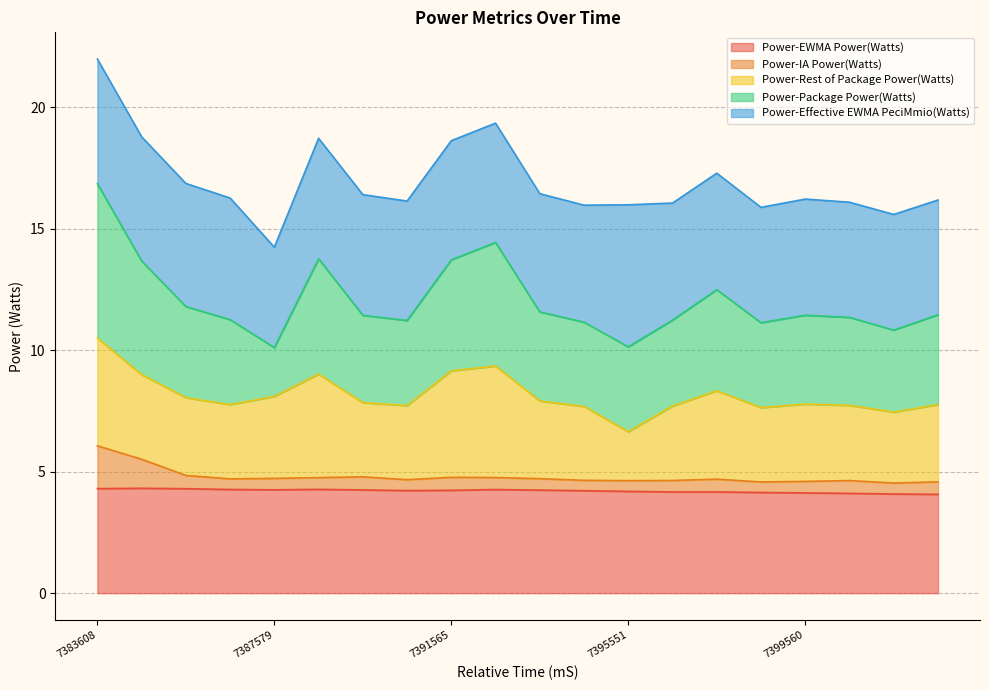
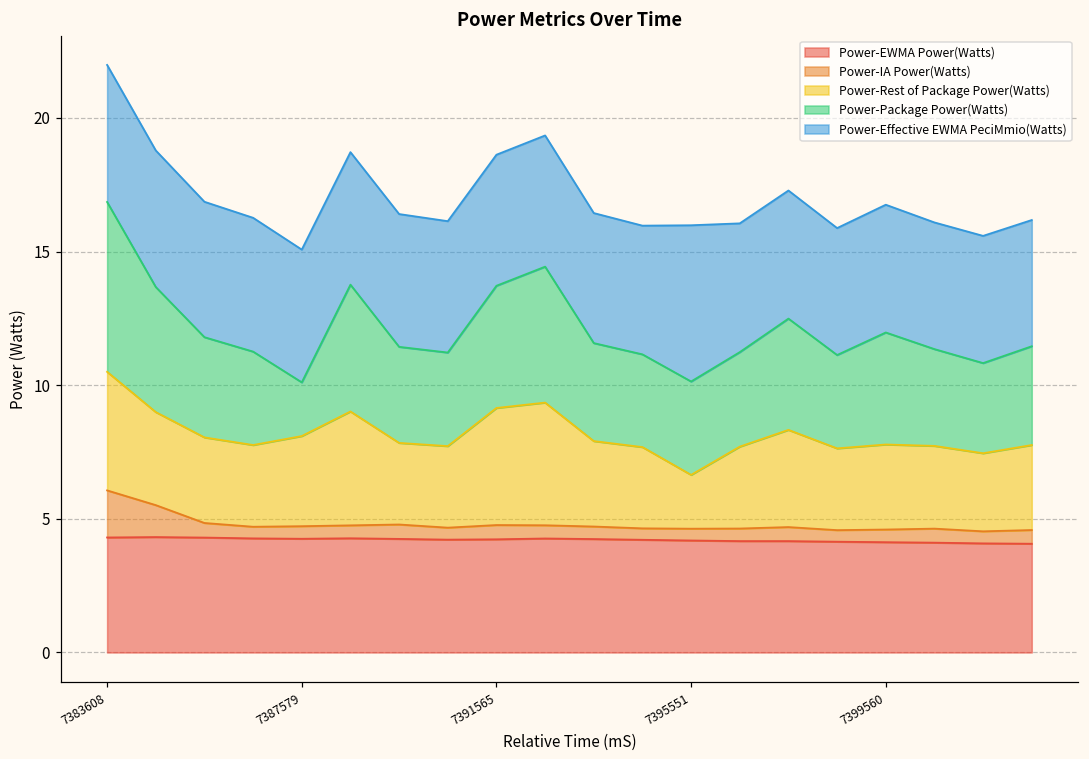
  {
    "Power-Rest of Package Power(Watts)": {
      "7383608": 4.4,
      "7387579": 3.4,
      "7391565": 4.4,
      "7395551": 2.0,
      "7399560": 3.2
    },
    "Power-Package Power(Watts)": {
      "7383608": 6.4,
      "7387579": 2.0,
      "7391565": 4.6,
      "7395551": 3.5,
-     "7399560": 3.7
+     "7399560": 4.2
    },
    "Power-Effective EWMA PeciMmio(Watts)": {
      "7383608": 5.1,
-     "7387579": 4.1,
+     "7387579": 5.0,
      "7391565": 4.9,
      "7395551": 5.8,
      "7399560": 4.8
    }
  }
